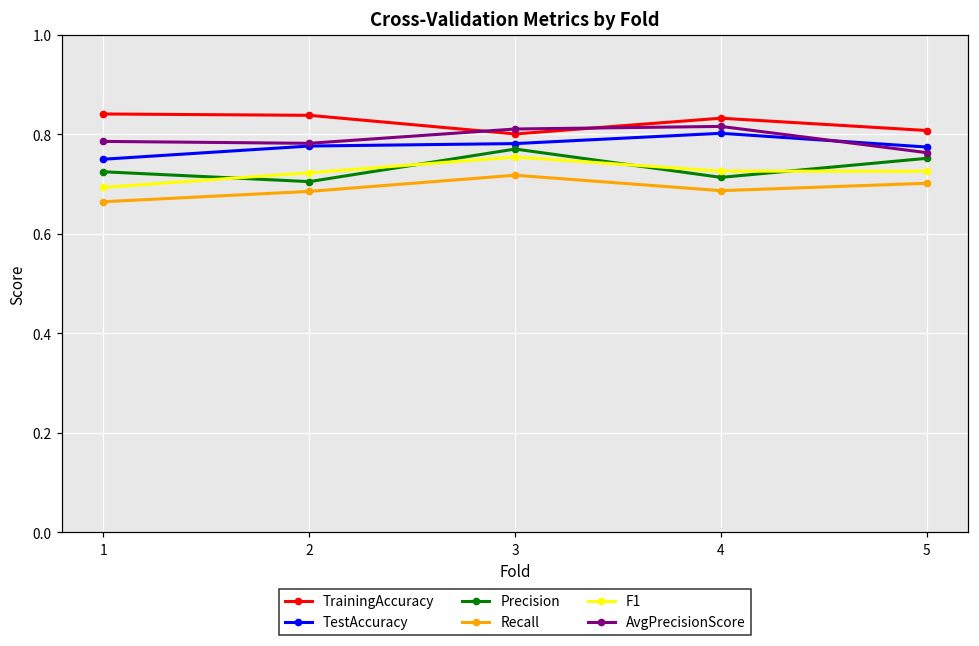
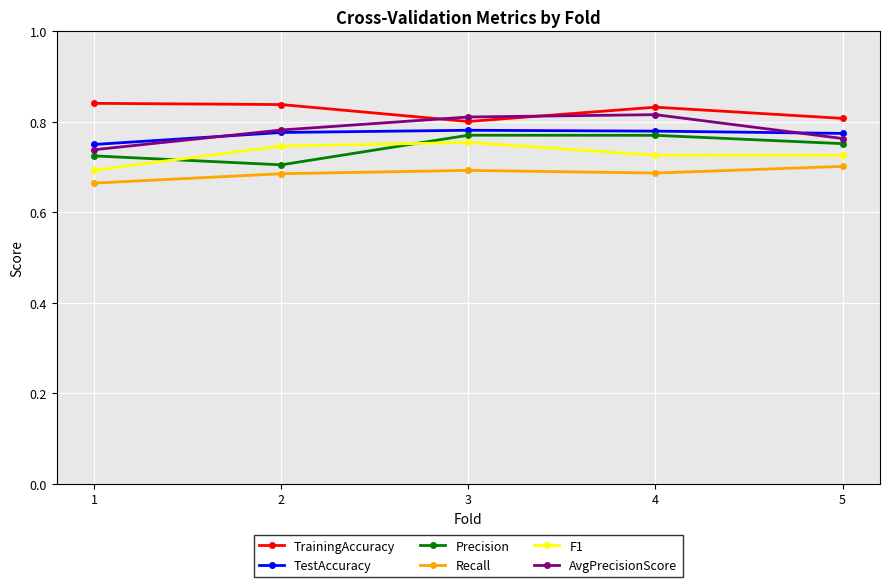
  {
    "TrainingAccuracy": {
      "1": 0.84,
      "2": 0.84,
      "3": 0.80,
      "4": 0.83,
      "5": 0.81
    },
    "TestAccuracy": {
      "1": 0.75,
      "3": 0.78,
-     "4": 0.80,
+     "4": 0.78,
      "5": 0.77
    },
    "Precision": {
      "1": 0.72,
      "2": 0.71,
      "3": 0.77,
-     "4": 0.71,
+     "4": 0.77,
      "5": 0.75
    },
    "Recall": {
      "1": 0.66,
      "2": 0.69,
-     "3": 0.72,
+     "3": 0.69,
      "4": 0.69,
      "5": 0.70
    },
    "F1": {
      "1": 0.69,
-     "2": 0.72,
+     "2": 0.75,
      "3": 0.75,
      "4": 0.73,
      "5": 0.73
    },
    "AvgPrecisionScore": {
-     "1": 0.79,
+     "1": 0.74,
      "3": 0.81,
      "4": 0.82,
      "5": 0.76
    }
  }
